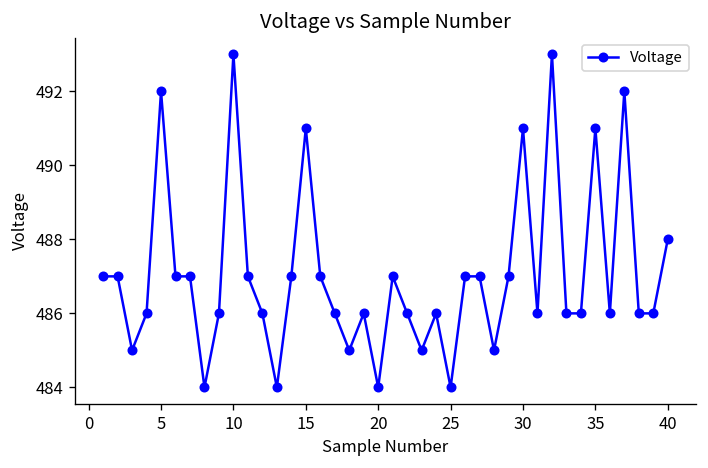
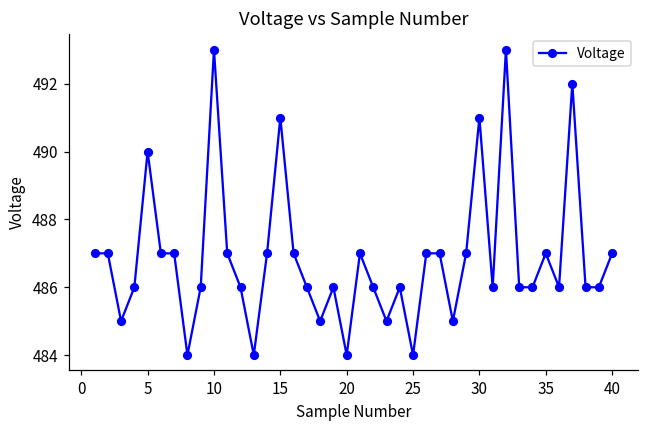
  {
-   "5": 492,
+   "5": 490,
    "10": 493,
    "15": 491,
    "20": 484,
    "25": 484,
    "30": 491,
-   "35": 491,
-   "40": 488
+   "35": 487,
+   "40": 487
  }
